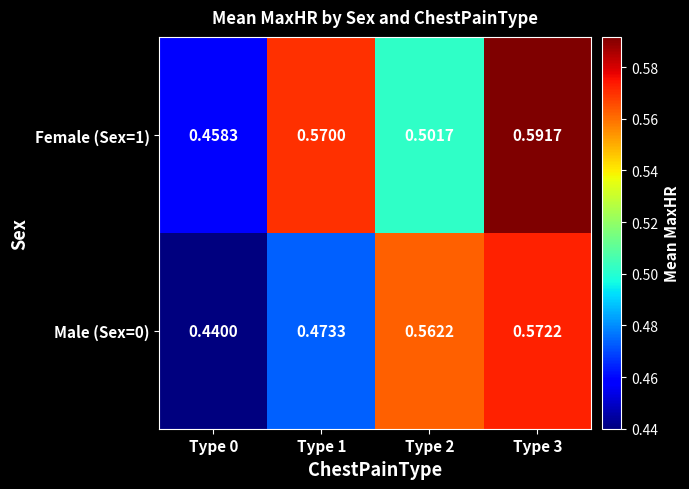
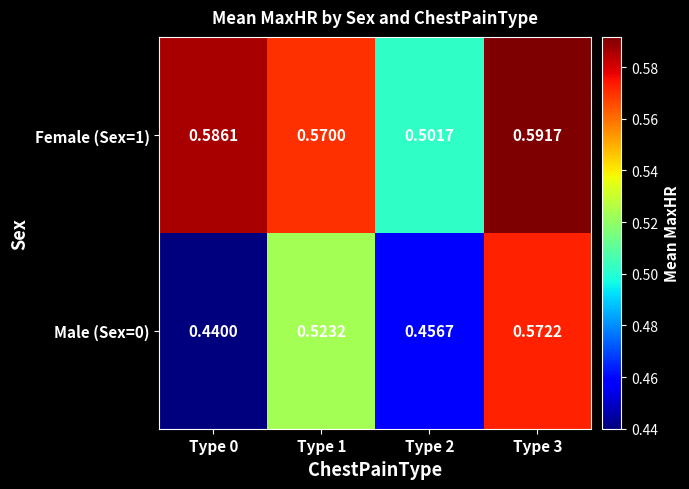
  {
    "Female (Sex=1)": {
-     "Type 0": 0.4583,
+     "Type 0": 0.5861,
      "Type 1": 0.5700,
      "Type 2": 0.5017,
      "Type 3": 0.5917
    },
    "Male (Sex=0)": {
      "Type 0": 0.4400,
-     "Type 1": 0.4733,
-     "Type 2": 0.5622,
+     "Type 1": 0.5232,
+     "Type 2": 0.4567,
      "Type 3": 0.5722
    }
  }
